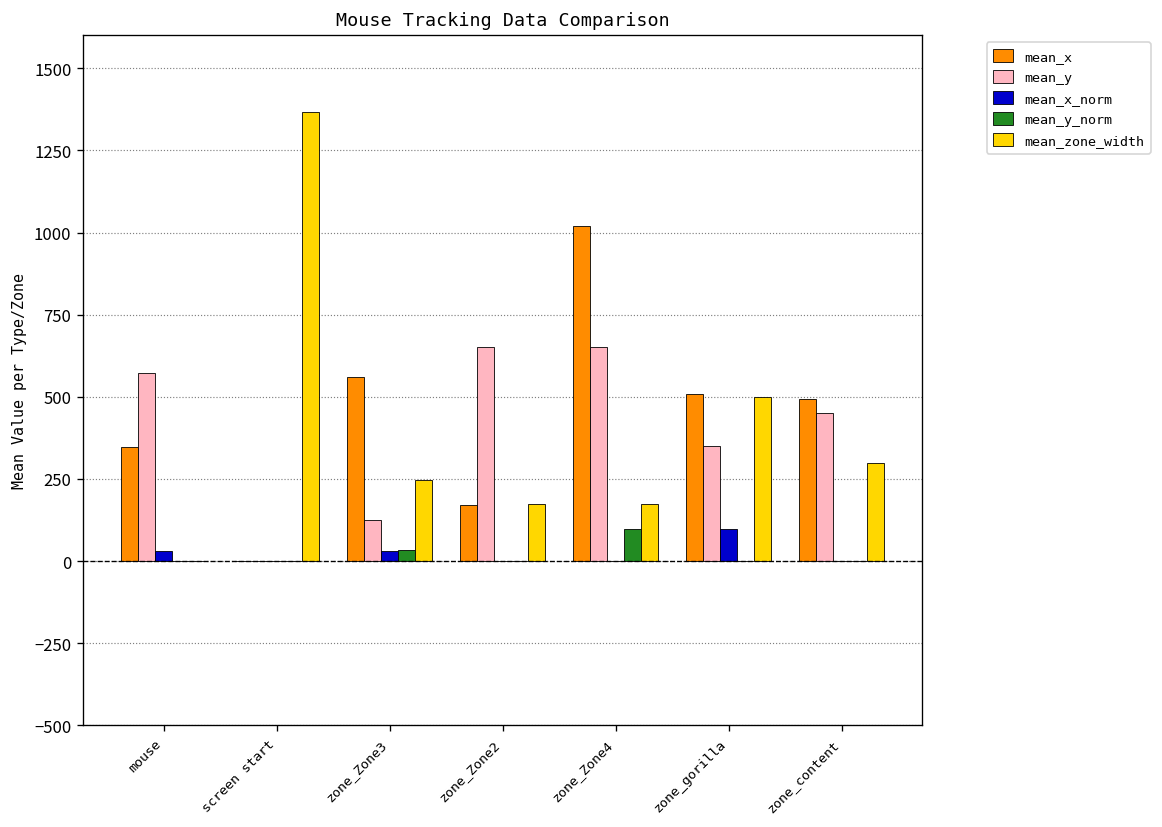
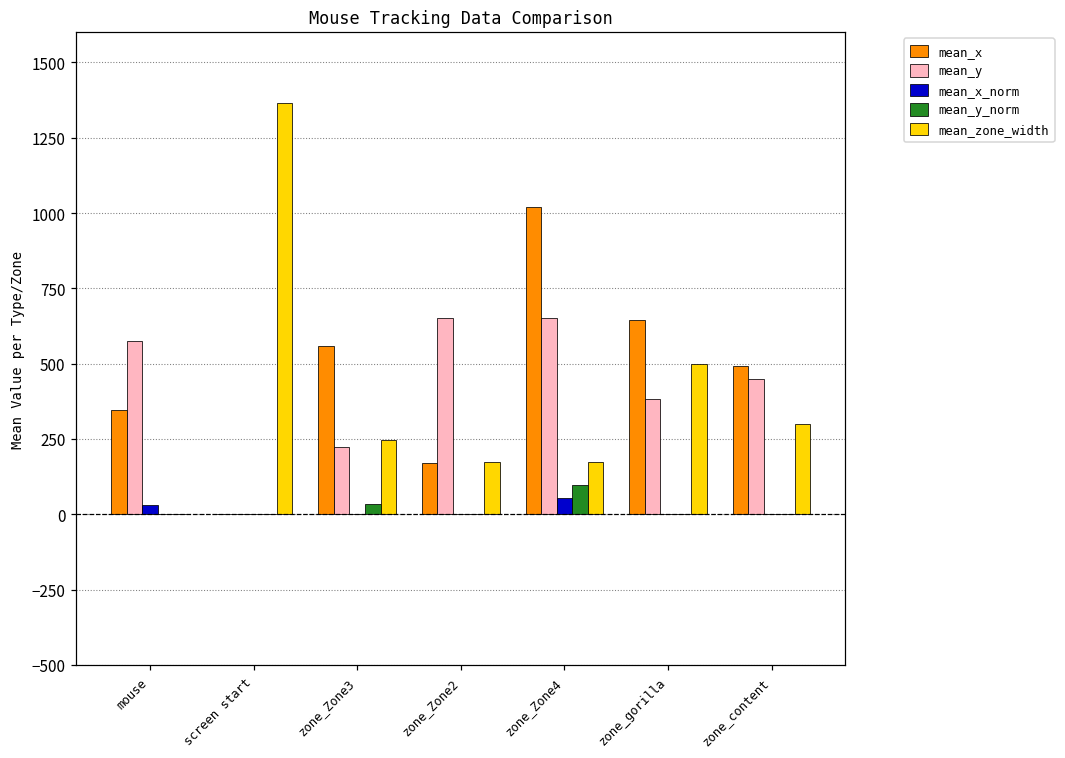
  {
    "mean_x": {
      "mouse": 350,
      "screen start": 0,
      "zone_Zone3": 560,
      "zone_Zone2": 170,
      "zone_Zone4": 1020,
-     "zone_gorilla": 510,
+     "zone_gorilla": 640,
      "zone_content": 490
    },
    "mean_y": {
      "mouse": 570,
      "screen start": 0,
-     "zone_Zone3": 120,
+     "zone_Zone3": 220,
      "zone_Zone2": 650,
      "zone_Zone4": 650,
-     "zone_gorilla": 350,
+     "zone_gorilla": 380,
      "zone_content": 450
    },
    "mean_x_norm": {
      "mouse": 30,
      "screen start": 0,
-     "zone_Zone3": 30,
+     "zone_Zone3": 0,
      "zone_Zone2": 0,
-     "zone_Zone4": 0,
-     "zone_gorilla": 100
+     "zone_Zone4": 50,
+     "zone_gorilla": 0
    },
    "mean_y_norm": {
      "screen start": 0,
      "zone_Zone3": 30,
      "zone_Zone4": 100
    },
    "mean_zone_width": {
      "mouse": 0,
      "screen start": 1370,
      "zone_Zone3": 250,
      "zone_Zone2": 170,
      "zone_Zone4": 170,
      "zone_gorilla": 500,
      "zone_content": 300
    }
  }
